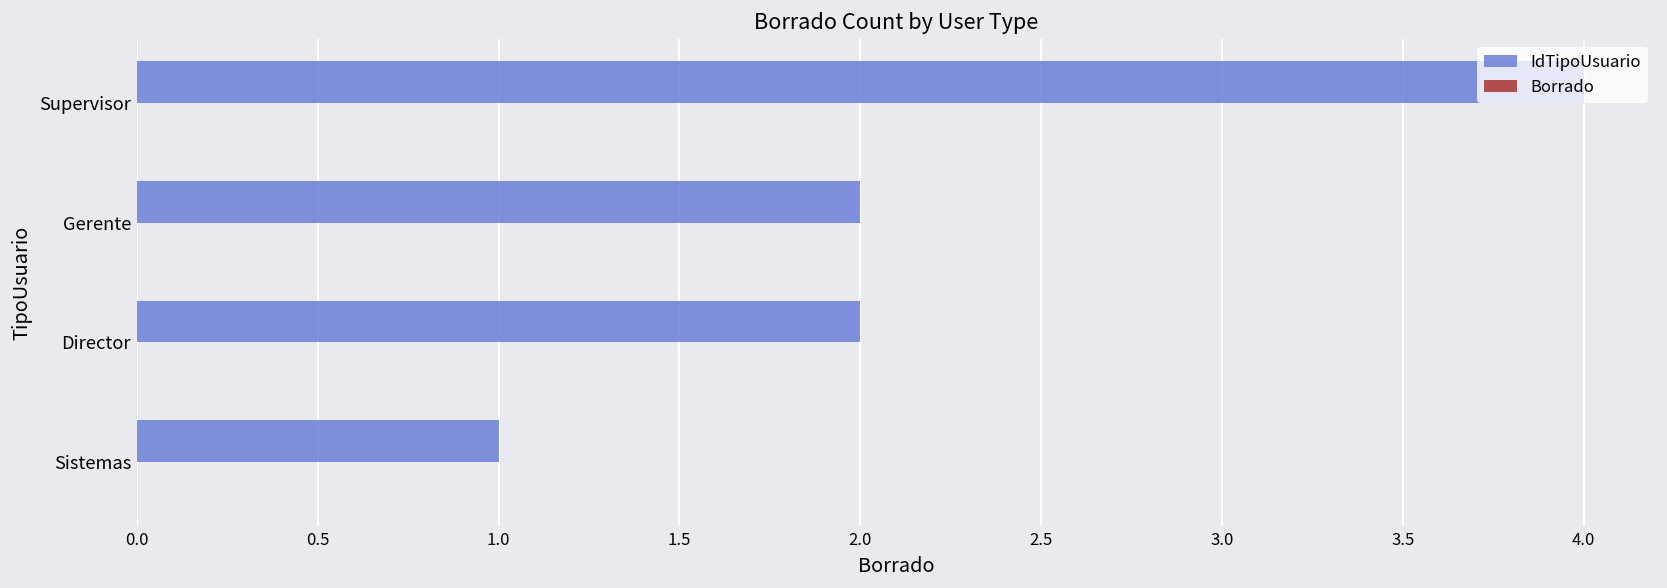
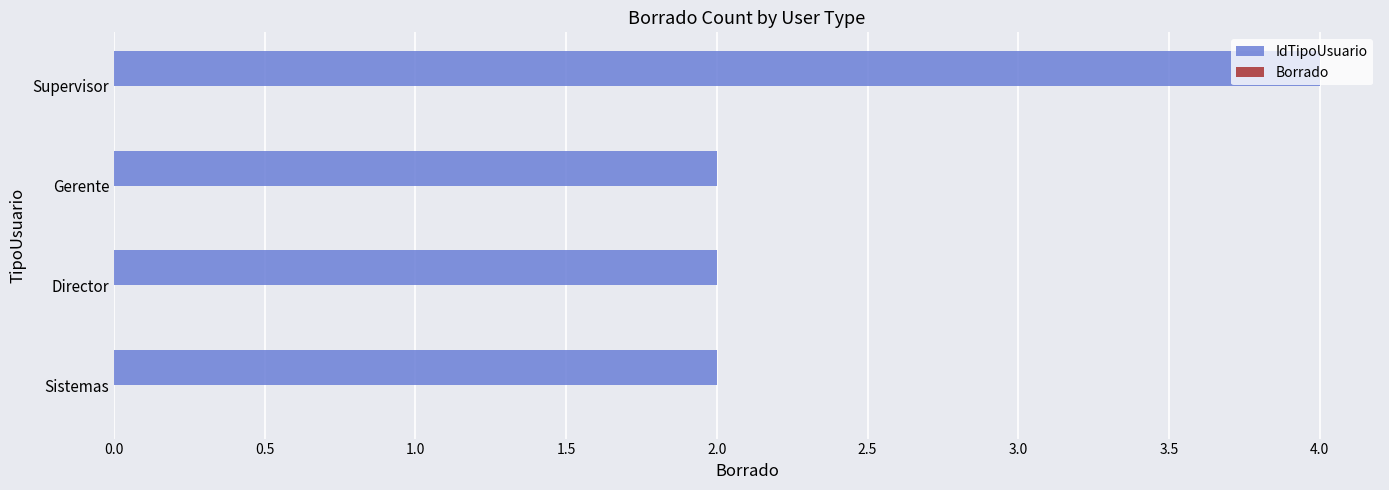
  {
    "IdTipoUsuario": {
      "Gerente": 2,
      "Director": 2,
-     "Sistemas": 1
+     "Sistemas": 2
    },
    "Borrado": {
      "Supervisor": 0,
      "Gerente": 0,
      "Director": 0,
      "Sistemas": 0
    }
  }
